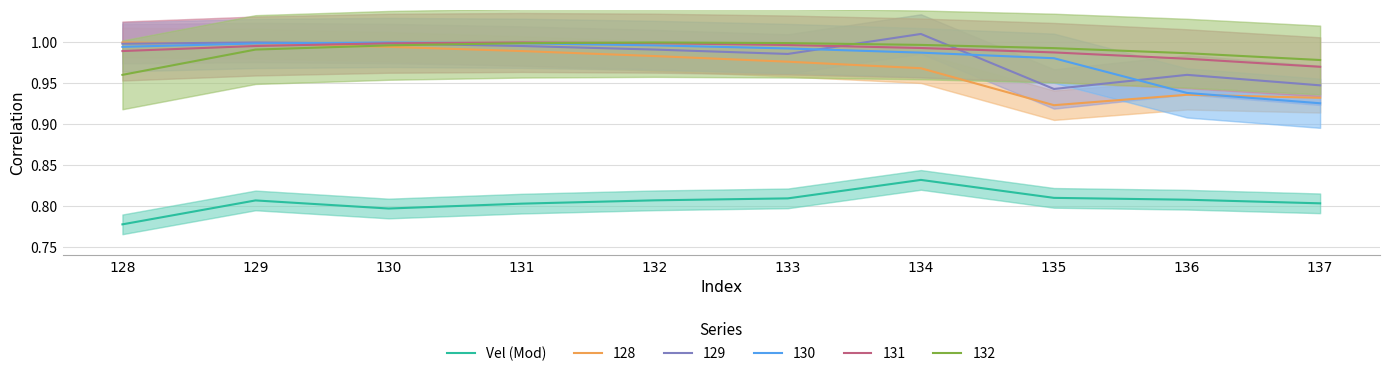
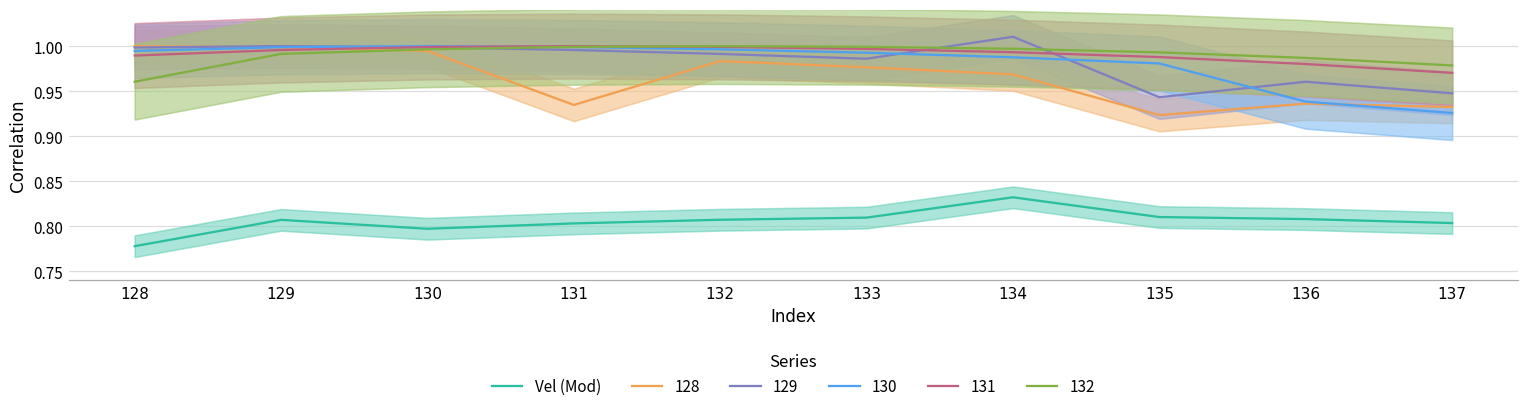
  {
    "Vel (Mod)": {
      "128": 0.78,
      "129": 0.81,
      "130": 0.80,
      "131": 0.80,
      "132": 0.81,
      "133": 0.81,
      "134": 0.83,
      "135": 0.81,
      "136": 0.81,
      "137": 0.80
    },
    "128": {
-     "131": 0.99,
+     "131": 0.93,
      "132": 0.98,
      "133": 0.98,
      "134": 0.97,
      "135": 0.92,
      "137": 0.93
    },
    "129": {
      "131": 1.00,
      "132": 0.99,
      "133": 0.99,
      "134": 1.01,
      "136": 0.96
    },
    "130": {
      "128": 0.99,
      "135": 0.98,
      "137": 0.93
    },
    "131": {
      "128": 0.99,
      "134": 0.99,
      "135": 0.99,
      "136": 0.98
    },
    "132": {
      "128": 0.96,
      "129": 0.99,
      "134": 1.00,
      "135": 0.99,
      "137": 0.98
    }
  }
